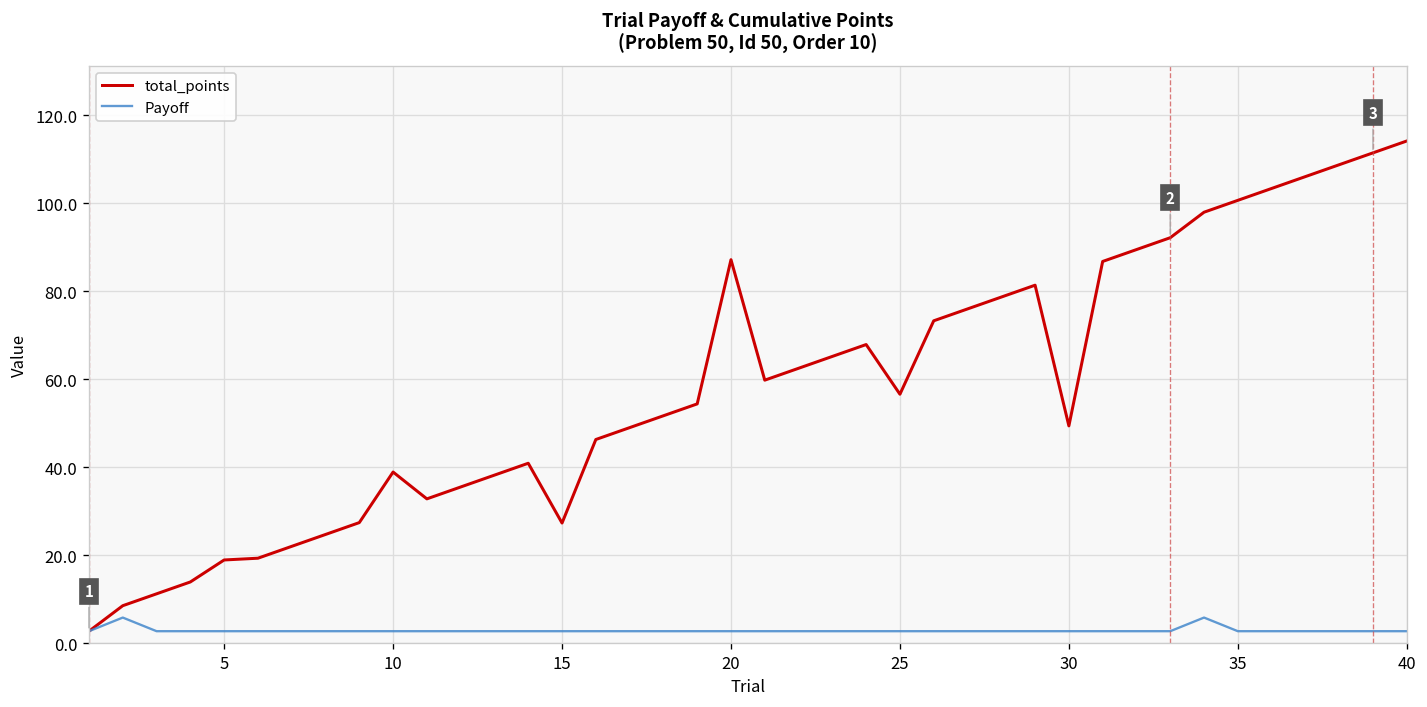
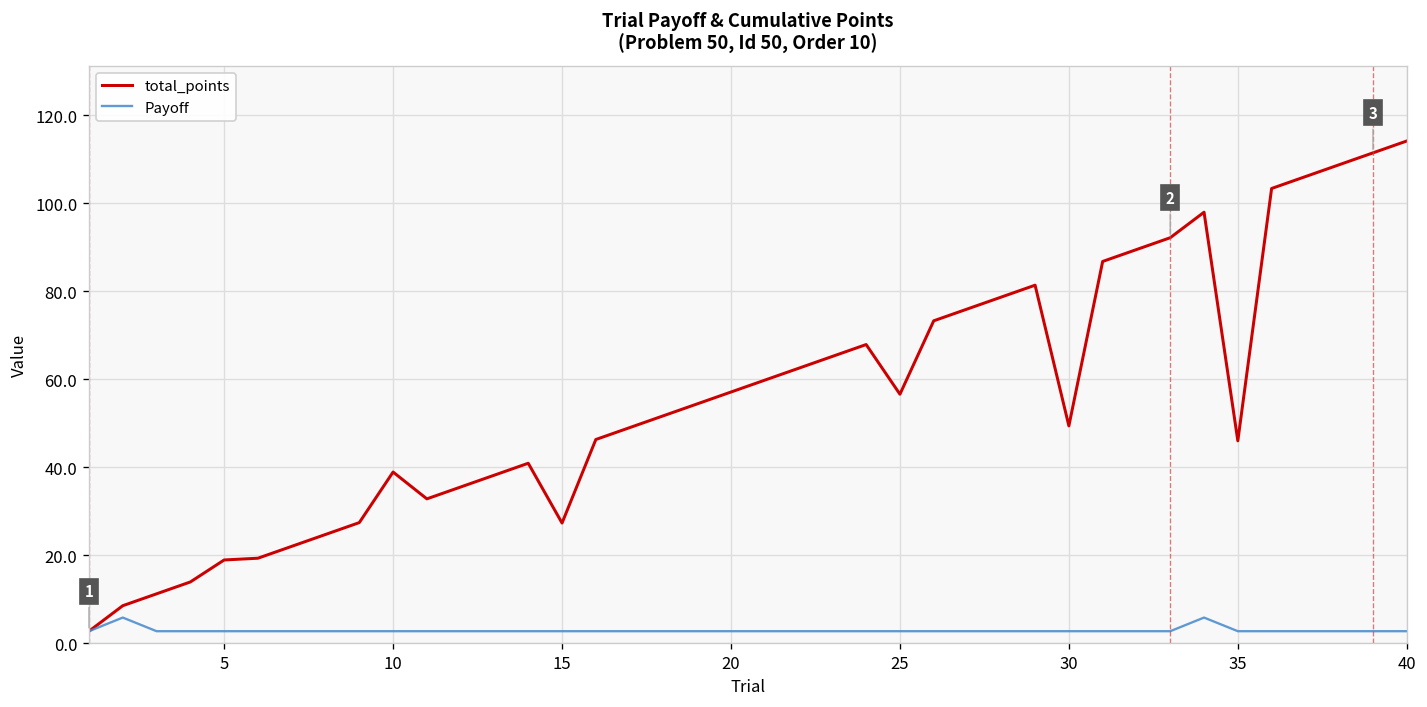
  {
    "total_points": {
      "5": 19,
      "10": 39,
      "15": 27,
-     "20": 87,
+     "20": 57,
      "25": 57,
      "30": 49,
-     "35": 101,
+     "35": 46,
      "40": 114
    },
    "Payoff": {
      "5": 3,
      "10": 3,
      "15": 3,
      "20": 3,
      "25": 3,
      "30": 3,
      "35": 3,
      "40": 3
    }
  }
